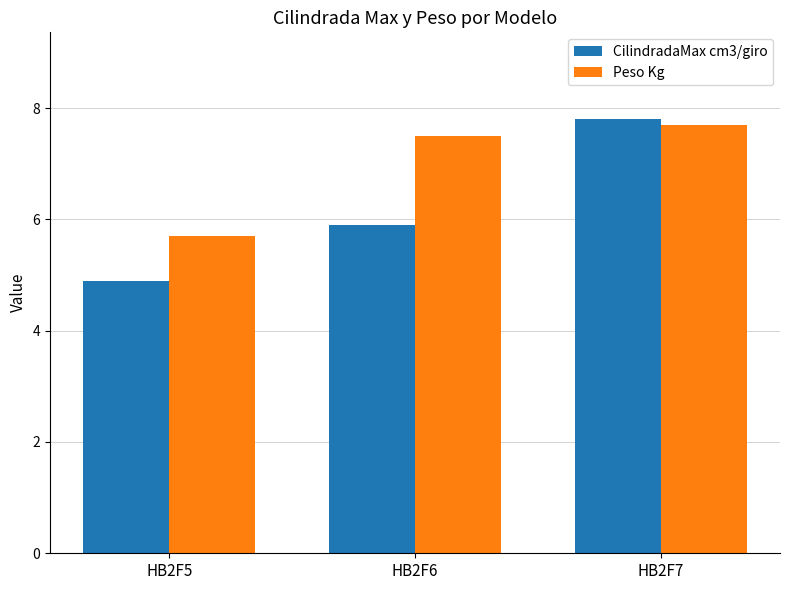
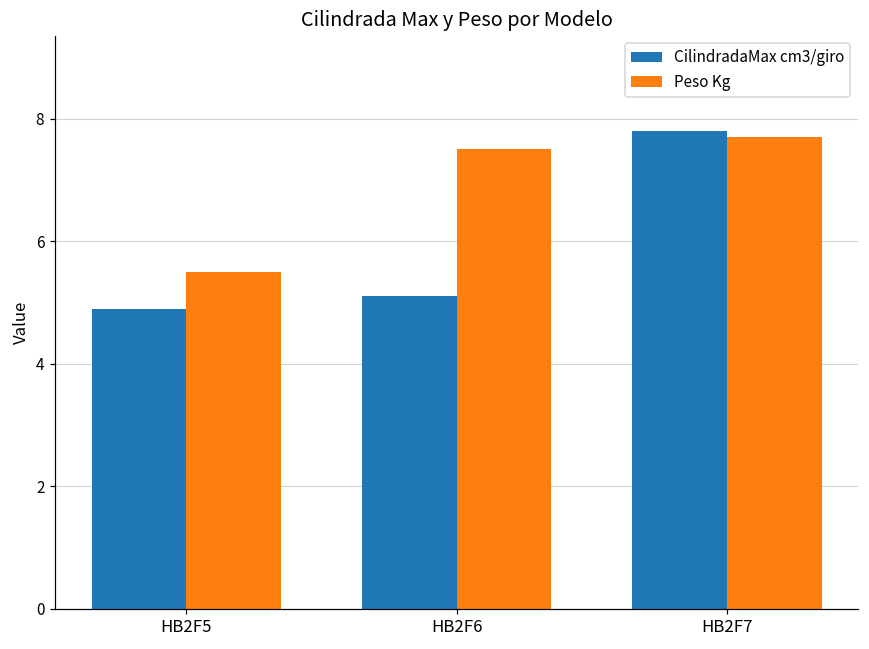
  {
    "CilindradaMax cm3/giro": {
      "HB2F5": 4.9,
-     "HB2F6": 5.9,
+     "HB2F6": 5.1,
      "HB2F7": 7.8
    },
    "Peso Kg": {
-     "HB2F5": 5.7,
+     "HB2F5": 5.5,
      "HB2F6": 7.5,
      "HB2F7": 7.7
    }
  }
